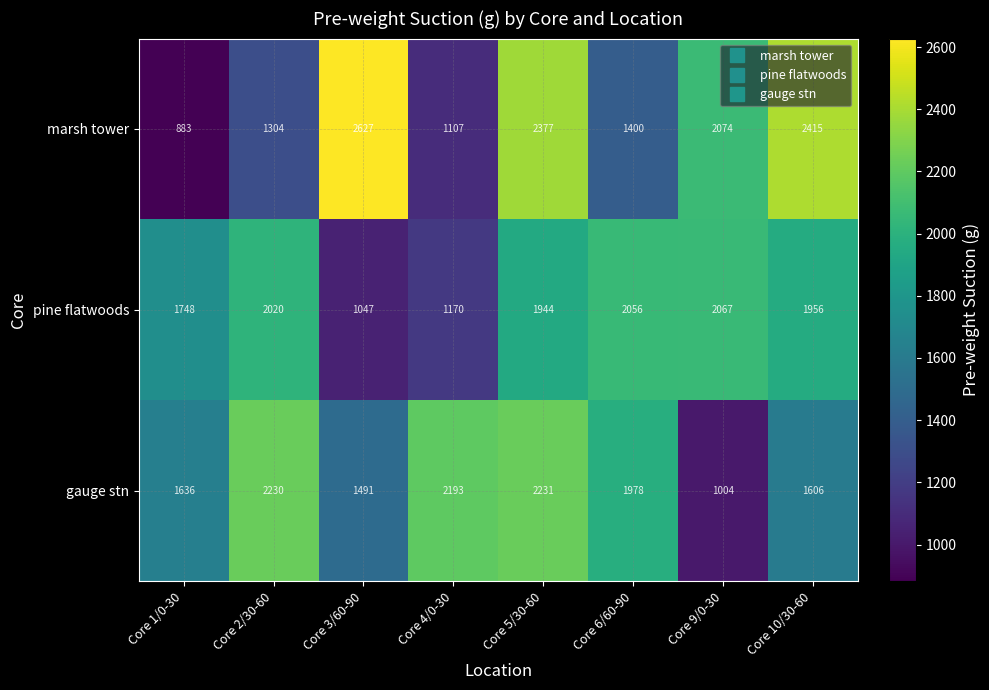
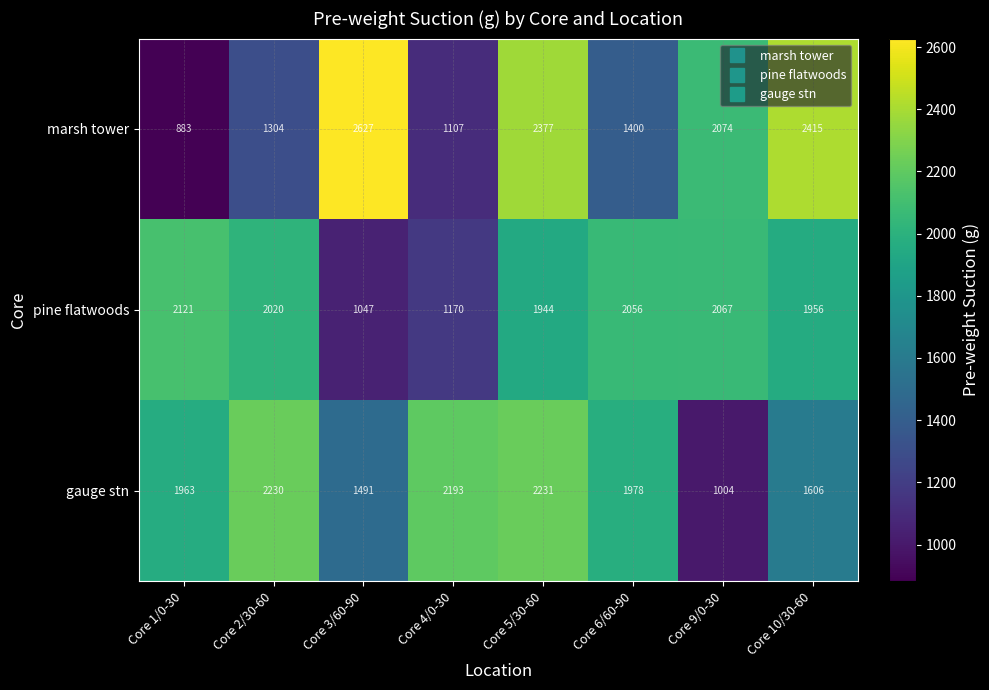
  {
    "marsh tower": {
      "Core 1/0-30": 883,
      "Core 2/30-60": 1304,
      "Core 3/60-90": 2627,
      "Core 4/0-30": 1107,
      "Core 5/30-60": 2377,
      "Core 6/60-90": 1400,
      "Core 9/0-30": 2074,
      "Core 10/30-60": 2415
    },
    "pine flatwoods": {
-     "Core 1/0-30": 1748,
+     "Core 1/0-30": 2121,
      "Core 2/30-60": 2020,
      "Core 3/60-90": 1047,
      "Core 4/0-30": 1170,
      "Core 5/30-60": 1944,
      "Core 6/60-90": 2056,
      "Core 9/0-30": 2067,
      "Core 10/30-60": 1956
    },
    "gauge stn": {
-     "Core 1/0-30": 1636,
+     "Core 1/0-30": 1963,
      "Core 2/30-60": 2230,
      "Core 3/60-90": 1491,
      "Core 4/0-30": 2193,
      "Core 5/30-60": 2231,
      "Core 6/60-90": 1978,
      "Core 9/0-30": 1004,
      "Core 10/30-60": 1606
    }
  }
